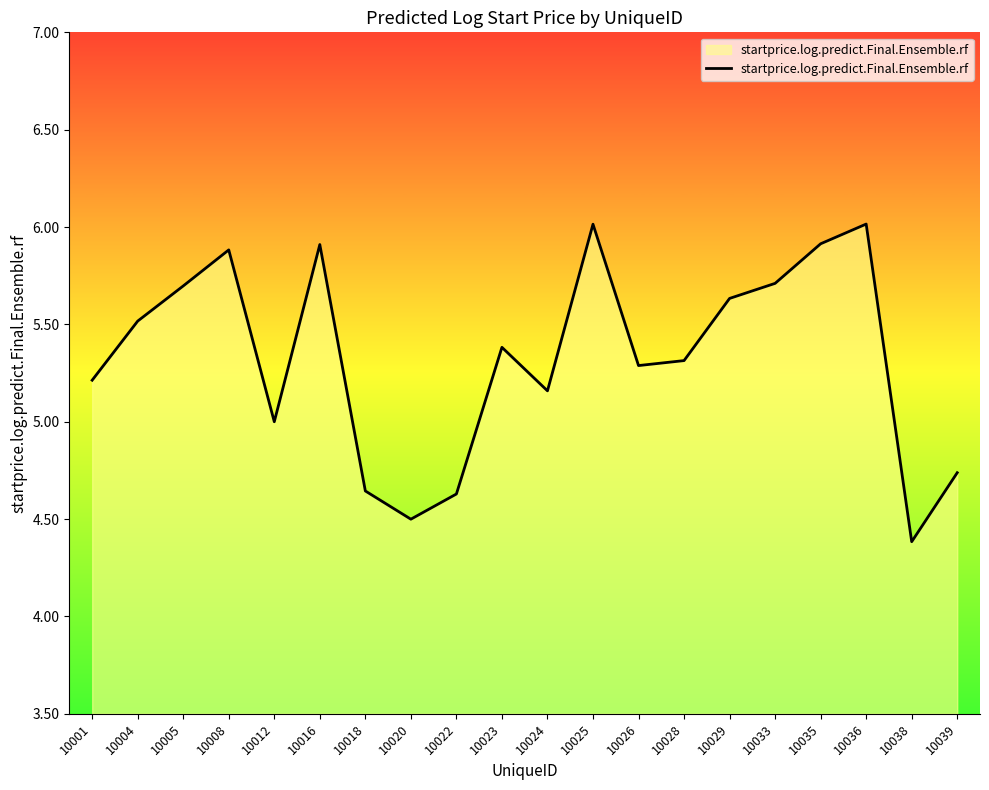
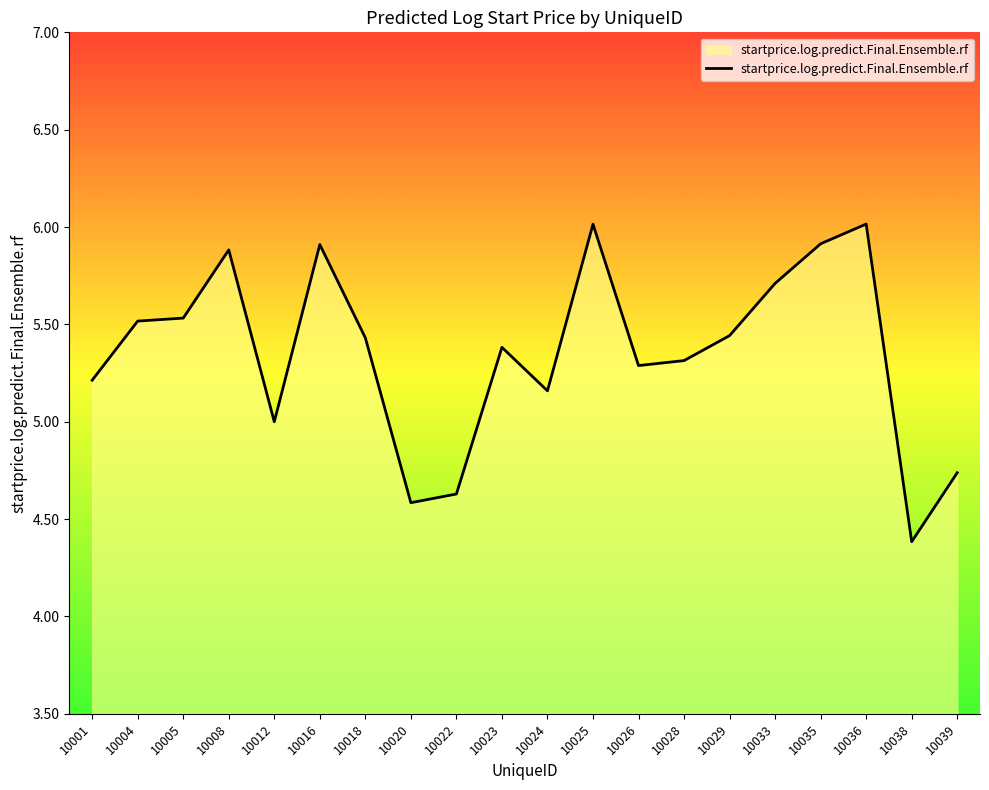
  {
    "10001": 5.21,
    "10004": 5.52,
-   "10005": 5.70,
+   "10005": 5.53,
    "10008": 5.88,
    "10012": 5.00,
    "10016": 5.91,
-   "10018": 4.64,
-   "10020": 4.50,
+   "10018": 5.43,
+   "10020": 4.58,
    "10022": 4.63,
    "10023": 5.38,
    "10024": 5.16,
    "10025": 6.01,
    "10026": 5.29,
    "10028": 5.31,
-   "10029": 5.63,
+   "10029": 5.44,
    "10033": 5.71,
    "10035": 5.91,
    "10036": 6.02,
    "10038": 4.38,
    "10039": 4.74
  }
